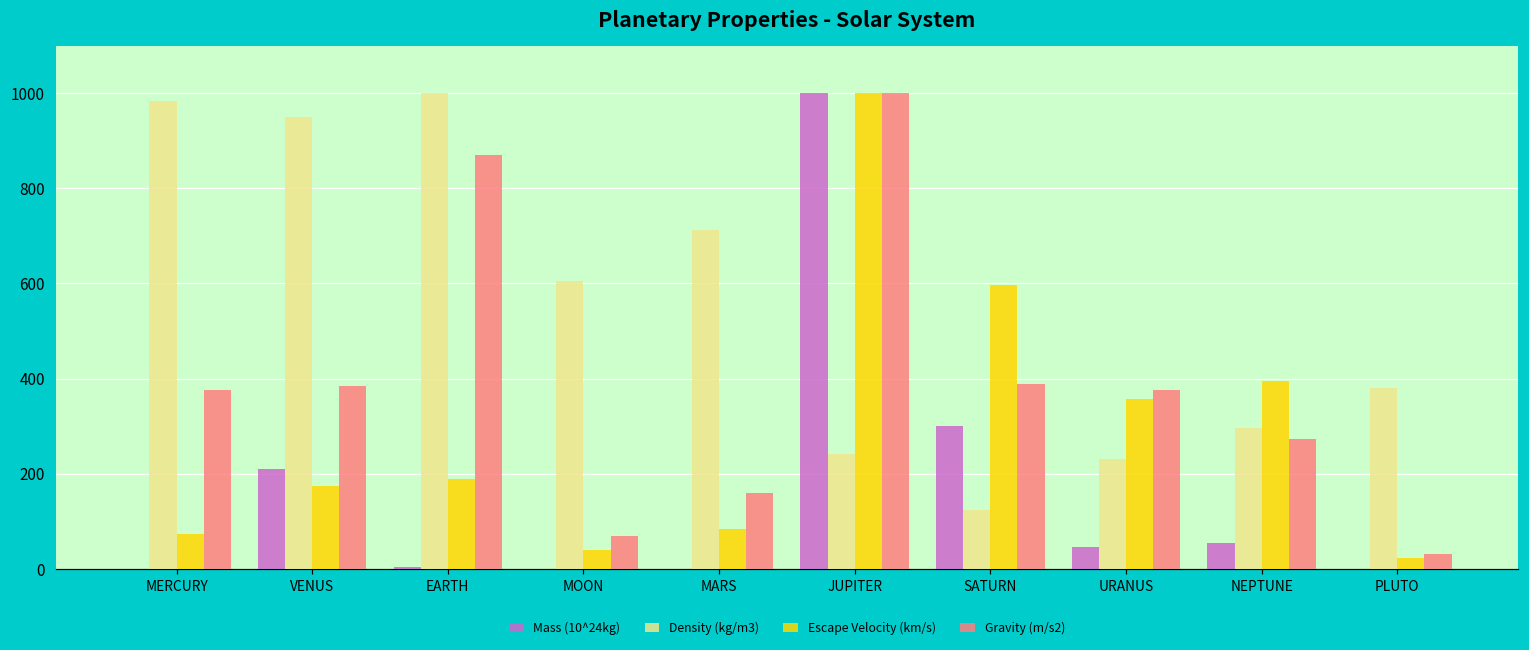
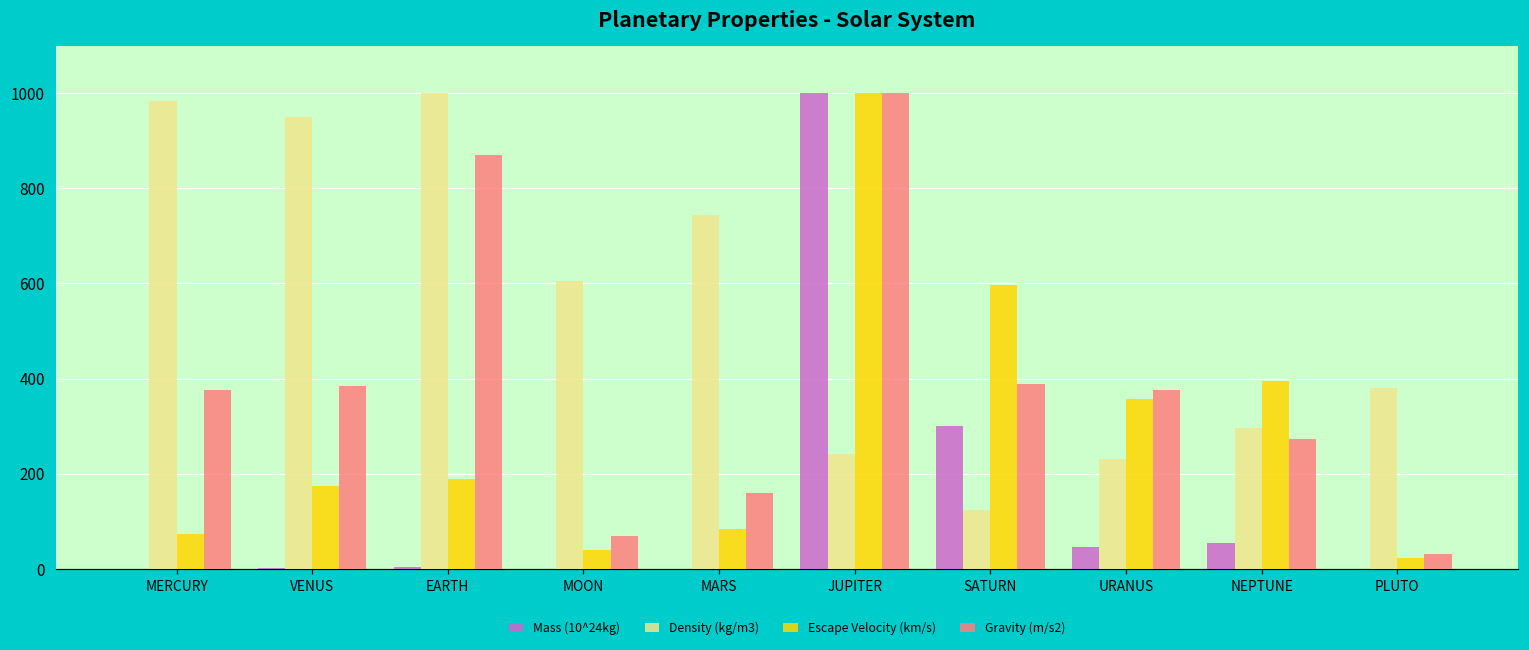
  {
    "Mass (10^24kg)": {
-     "VENUS": 210,
+     "VENUS": 0,
      "JUPITER": 1000,
      "SATURN": 300,
      "URANUS": 50,
      "NEPTUNE": 50
    },
    "Density (kg/m3)": {
      "MERCURY": 980,
      "VENUS": 950,
      "EARTH": 1000,
      "MOON": 610,
-     "MARS": 710,
+     "MARS": 740,
      "JUPITER": 240,
      "SATURN": 120,
      "URANUS": 230,
      "NEPTUNE": 300,
      "PLUTO": 380
    },
    "Escape Velocity (km/s)": {
      "MERCURY": 70,
      "VENUS": 170,
      "EARTH": 190,
      "MOON": 40,
      "MARS": 80,
      "JUPITER": 1000,
      "SATURN": 600,
      "URANUS": 360,
      "NEPTUNE": 390,
      "PLUTO": 20
    },
    "Gravity (m/s2)": {
      "MERCURY": 380,
      "VENUS": 390,
      "EARTH": 870,
      "MOON": 70,
      "MARS": 160,
      "JUPITER": 1000,
      "SATURN": 390,
      "URANUS": 380,
      "NEPTUNE": 270,
      "PLUTO": 30
    }
  }
